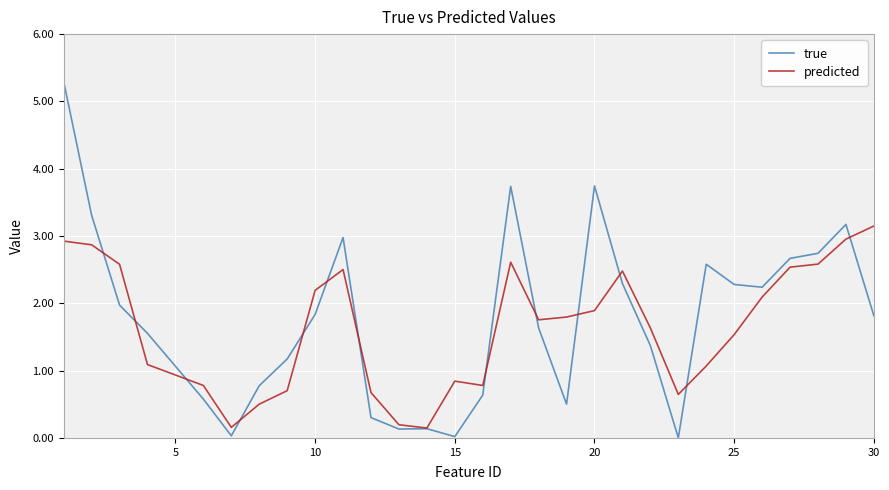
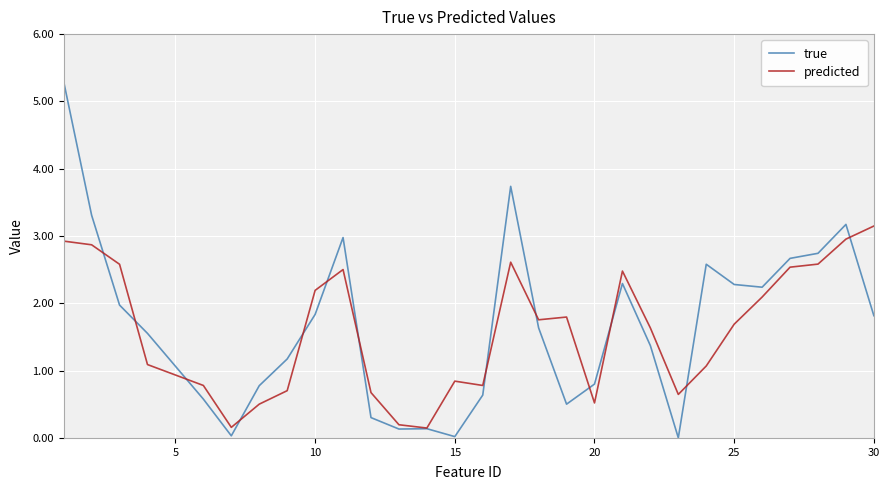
  {
    "true": {
      "10": 1.8,
      "15": 0.0,
-     "20": 3.7,
+     "20": 0.8,
      "25": 2.3,
      "30": 1.8
    },
    "predicted": {
      "10": 2.2,
      "15": 0.8,
-     "20": 1.9,
-     "25": 1.5,
+     "20": 0.5,
+     "25": 1.7,
      "30": 3.1
    }
  }
